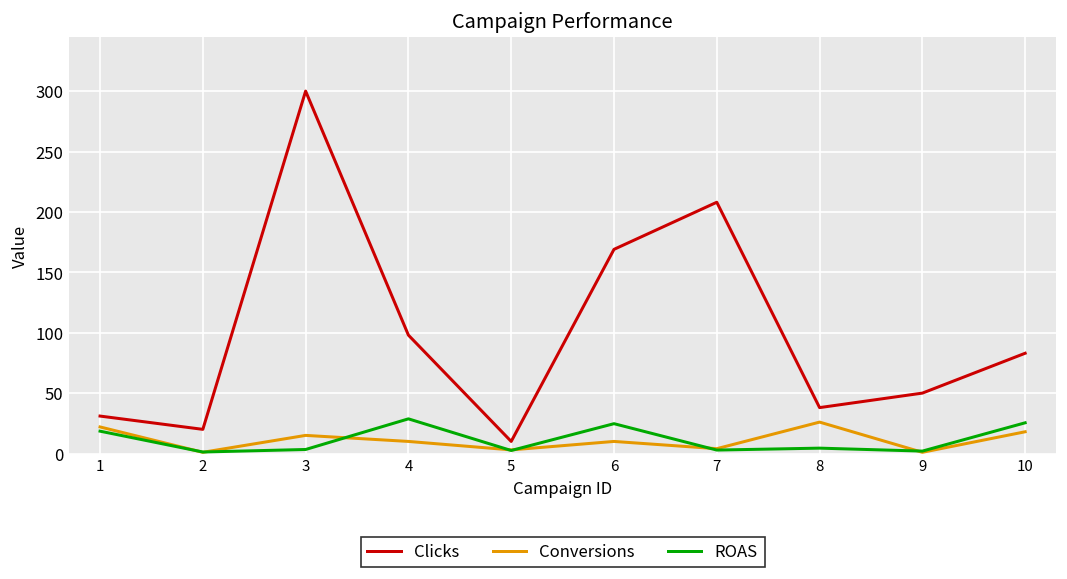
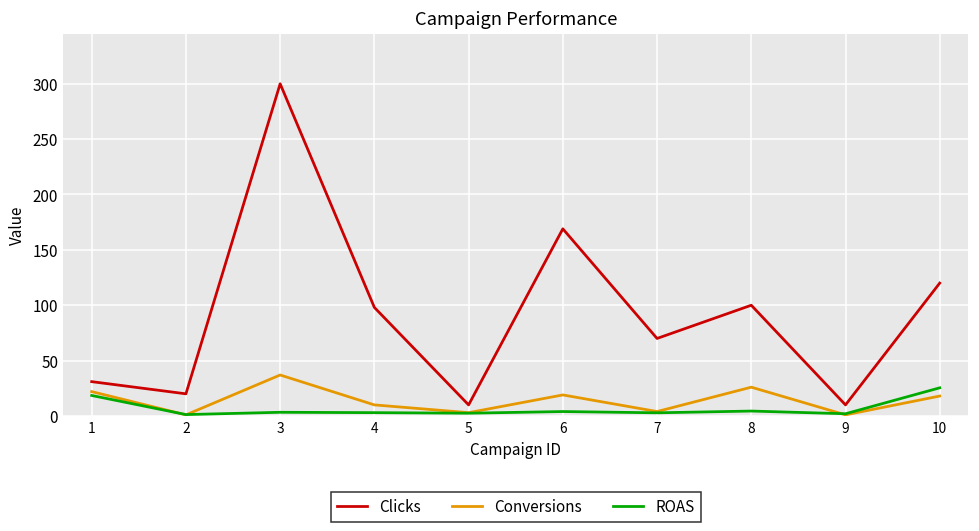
  {
    "Clicks": {
      "1": 31,
      "2": 20,
      "3": 300,
      "4": 98,
      "5": 10,
      "6": 169,
-     "7": 208,
-     "8": 38,
-     "9": 50,
-     "10": 83
+     "7": 70,
+     "8": 100,
+     "9": 10,
+     "10": 120
    },
    "Conversions": {
      "1": 22,
-     "3": 15,
+     "3": 37,
      "4": 10,
-     "6": 10,
+     "6": 19,
      "8": 26,
      "10": 18
    },
    "ROAS": {
      "1": 19,
      "3": 3,
-     "4": 29,
-     "6": 25,
+     "4": 3,
+     "6": 4,
      "8": 4,
      "10": 25
    }
  }
